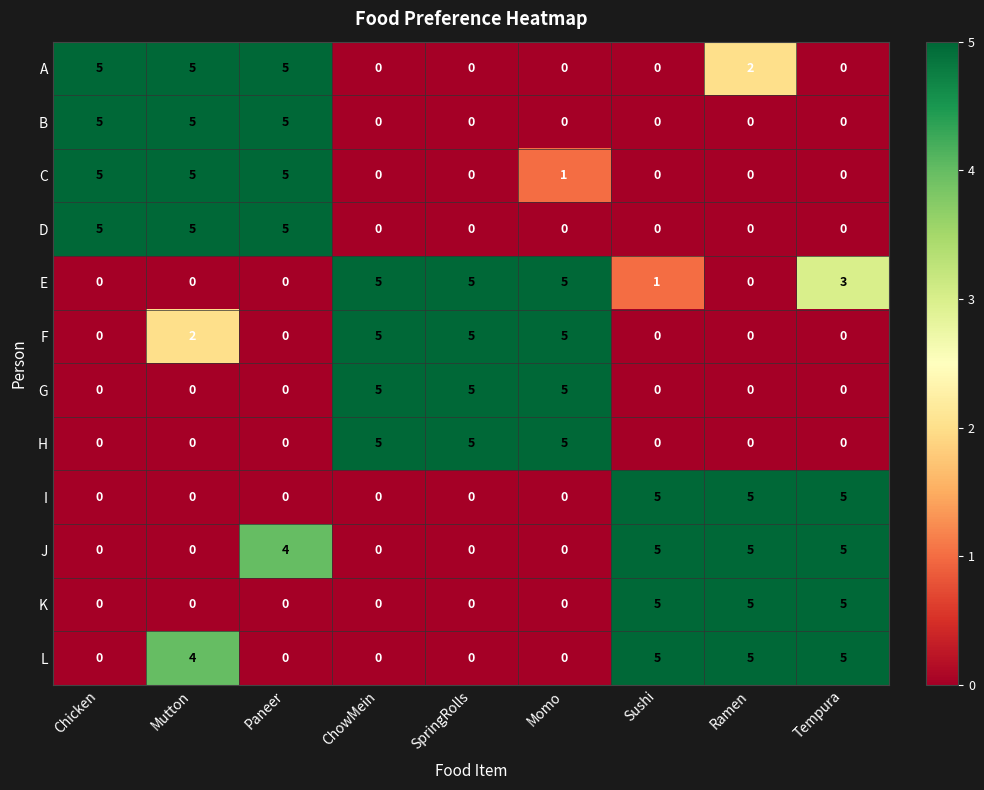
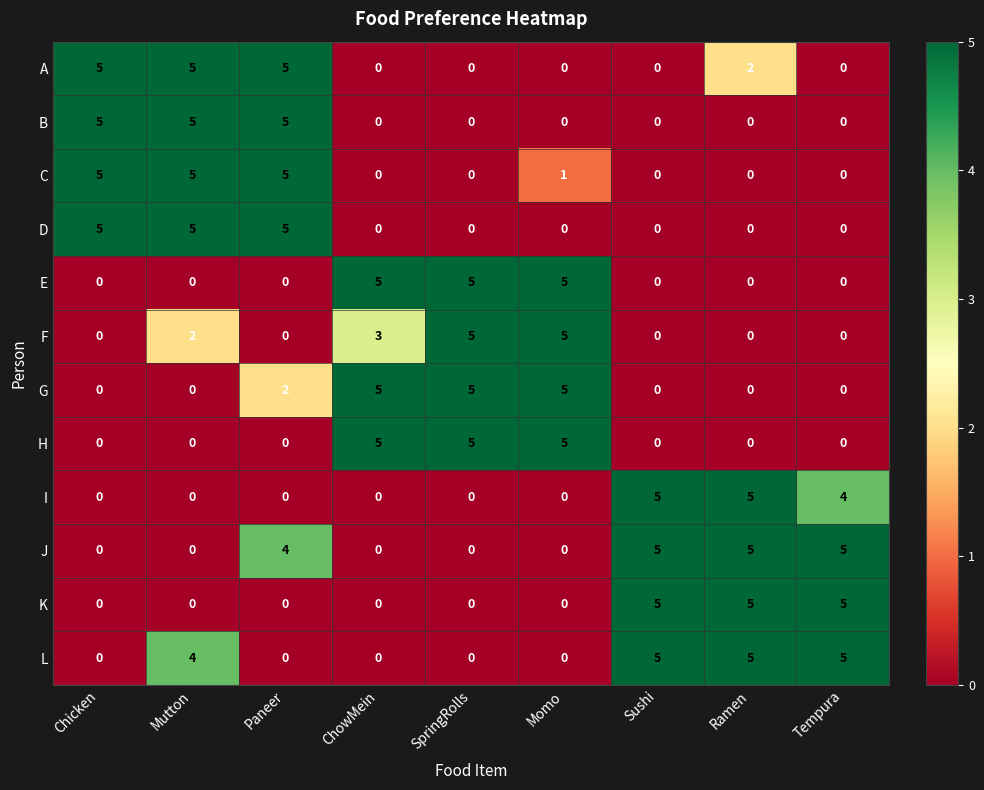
  {
    "A": {
      "Chicken": 5,
      "Mutton": 5,
      "Paneer": 5,
      "ChowMein": 0,
      "SpringRolls": 0,
      "Momo": 0,
      "Sushi": 0,
      "Ramen": 2,
      "Tempura": 0
    },
    "B": {
      "Chicken": 5,
      "Mutton": 5,
      "Paneer": 5,
      "ChowMein": 0,
      "SpringRolls": 0,
      "Momo": 0,
      "Sushi": 0,
      "Ramen": 0,
      "Tempura": 0
    },
    "C": {
      "Chicken": 5,
      "Mutton": 5,
      "Paneer": 5,
      "ChowMein": 0,
      "SpringRolls": 0,
      "Momo": 1,
      "Sushi": 0,
      "Ramen": 0,
      "Tempura": 0
    },
    "D": {
      "Chicken": 5,
      "Mutton": 5,
      "Paneer": 5,
      "ChowMein": 0,
      "SpringRolls": 0,
      "Momo": 0,
      "Sushi": 0,
      "Ramen": 0,
      "Tempura": 0
    },
    "E": {
      "Chicken": 0,
      "Mutton": 0,
      "Paneer": 0,
      "ChowMein": 5,
      "SpringRolls": 5,
      "Momo": 5,
-     "Sushi": 1,
+     "Sushi": 0,
      "Ramen": 0,
-     "Tempura": 3
+     "Tempura": 0
    },
    "F": {
      "Chicken": 0,
      "Mutton": 2,
      "Paneer": 0,
-     "ChowMein": 5,
+     "ChowMein": 3,
      "SpringRolls": 5,
      "Momo": 5,
      "Sushi": 0,
      "Ramen": 0,
      "Tempura": 0
    },
    "G": {
      "Chicken": 0,
      "Mutton": 0,
-     "Paneer": 0,
+     "Paneer": 2,
      "ChowMein": 5,
      "SpringRolls": 5,
      "Momo": 5,
      "Sushi": 0,
      "Ramen": 0,
      "Tempura": 0
    },
    "H": {
      "Chicken": 0,
      "Mutton": 0,
      "Paneer": 0,
      "ChowMein": 5,
      "SpringRolls": 5,
      "Momo": 5,
      "Sushi": 0,
      "Ramen": 0,
      "Tempura": 0
    },
    "I": {
      "Chicken": 0,
      "Mutton": 0,
      "Paneer": 0,
      "ChowMein": 0,
      "SpringRolls": 0,
      "Momo": 0,
      "Sushi": 5,
      "Ramen": 5,
-     "Tempura": 5
+     "Tempura": 4
    },
    "J": {
      "Chicken": 0,
      "Mutton": 0,
      "Paneer": 4,
      "ChowMein": 0,
      "SpringRolls": 0,
      "Momo": 0,
      "Sushi": 5,
      "Ramen": 5,
      "Tempura": 5
    },
    "K": {
      "Chicken": 0,
      "Mutton": 0,
      "Paneer": 0,
      "ChowMein": 0,
      "SpringRolls": 0,
      "Momo": 0,
      "Sushi": 5,
      "Ramen": 5,
      "Tempura": 5
    },
    "L": {
      "Chicken": 0,
      "Mutton": 4,
      "Paneer": 0,
      "ChowMein": 0,
      "SpringRolls": 0,
      "Momo": 0,
      "Sushi": 5,
      "Ramen": 5,
      "Tempura": 5
    }
  }
